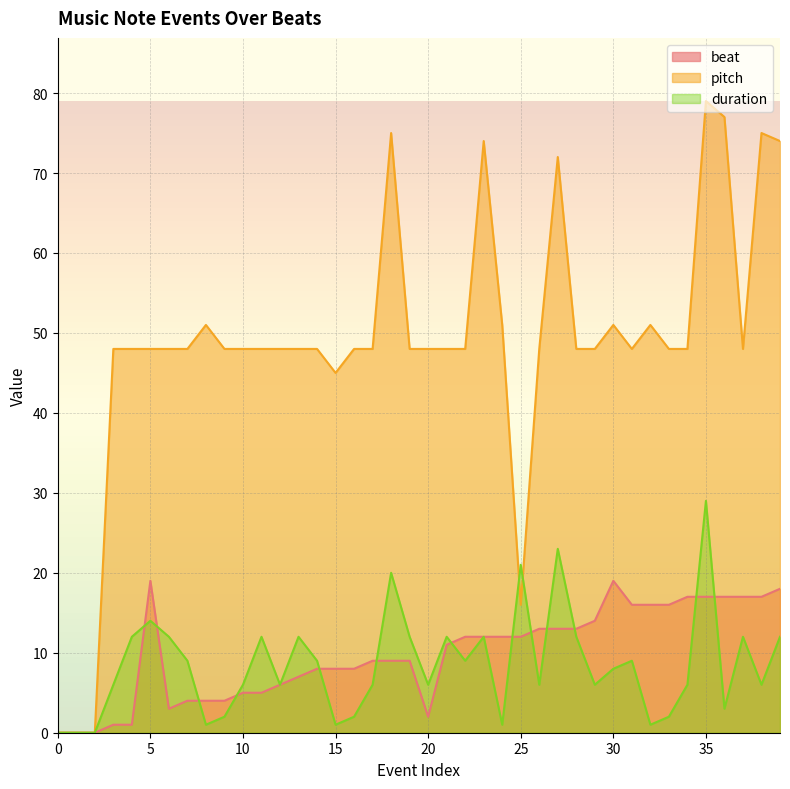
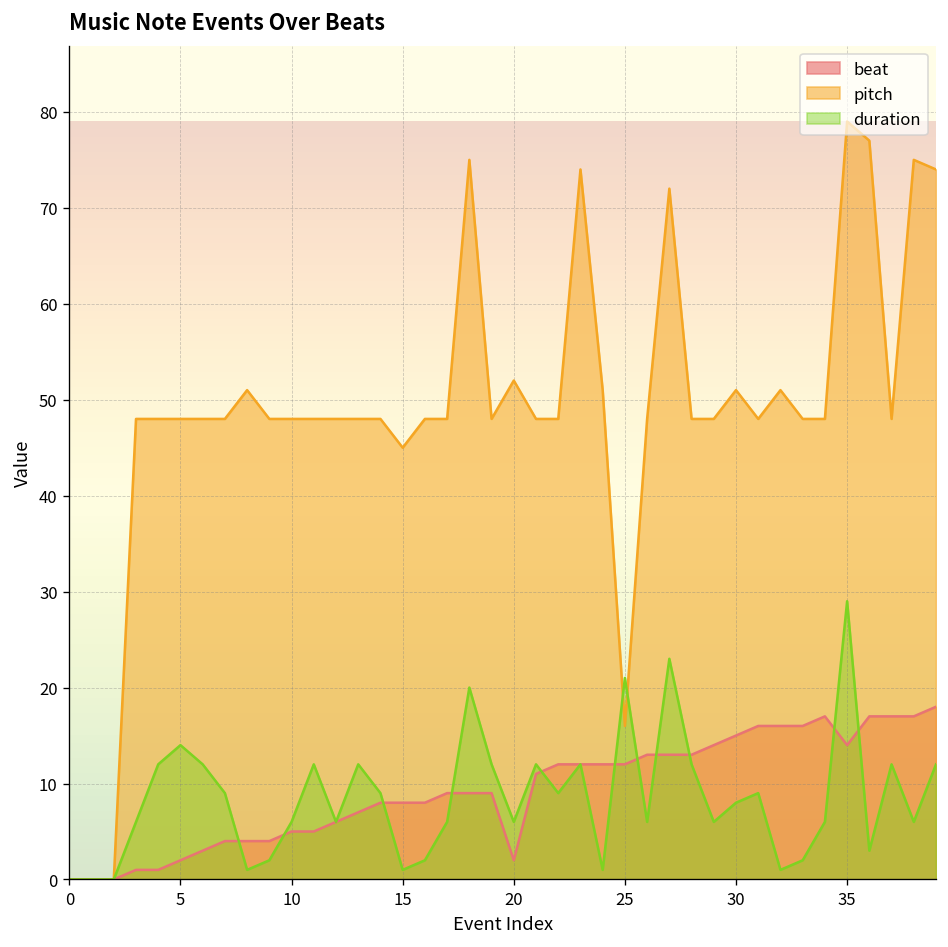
  {
    "beat": {
-     "5": 19,
+     "5": 2,
      "10": 5,
      "15": 8,
      "20": 2,
      "25": 12,
-     "30": 19,
-     "35": 17
+     "30": 15,
+     "35": 14
    },
    "pitch": {
      "5": 48,
      "10": 48,
      "15": 45,
-     "20": 48,
+     "20": 52,
      "25": 16,
      "30": 51
    },
    "duration": {
      "5": 14,
      "10": 6,
      "15": 1,
      "20": 6,
      "25": 21,
      "30": 8,
      "35": 29
    }
  }
